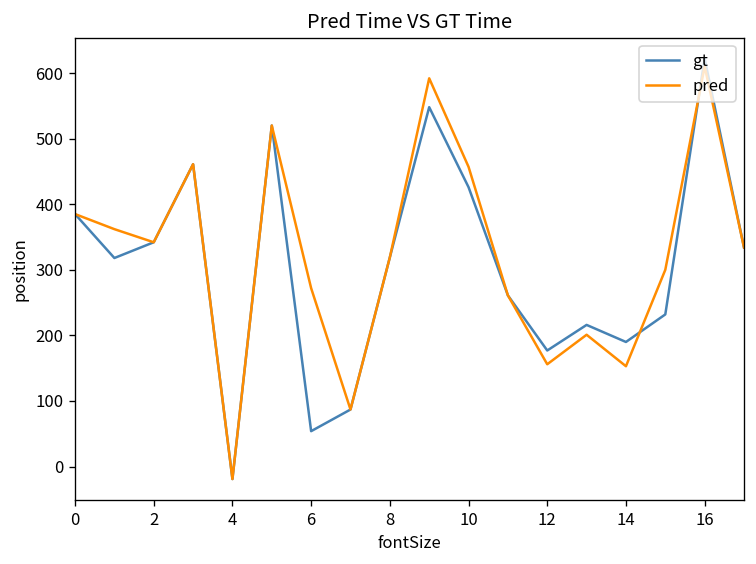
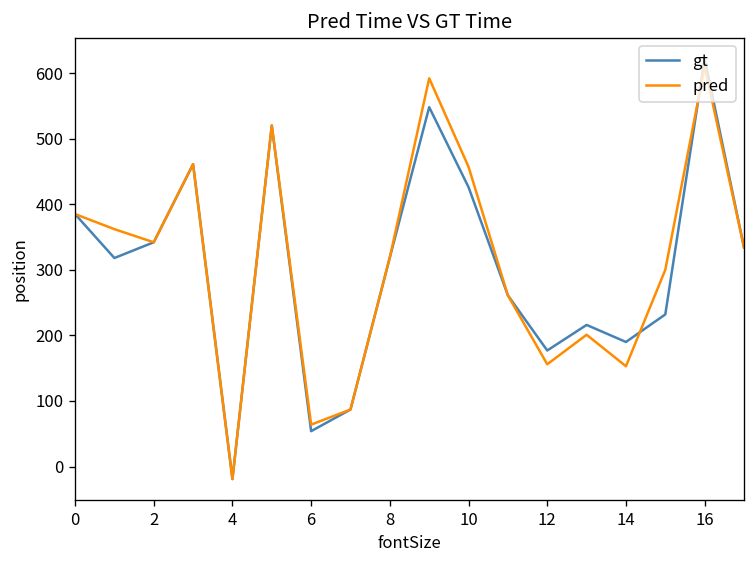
  {
    "gt": {
      "6": 50,
      "10": 430,
      "12": 180,
      "14": 190
    },
    "pred": {
-     "6": 270,
+     "6": 60,
      "10": 460,
      "12": 160,
      "14": 150
    }
  }
